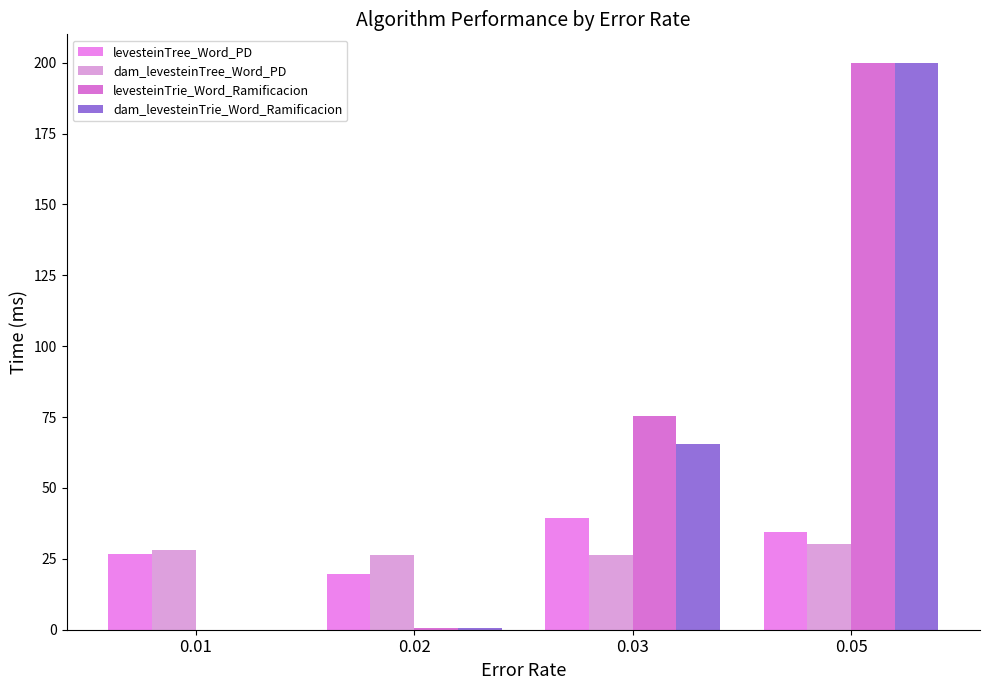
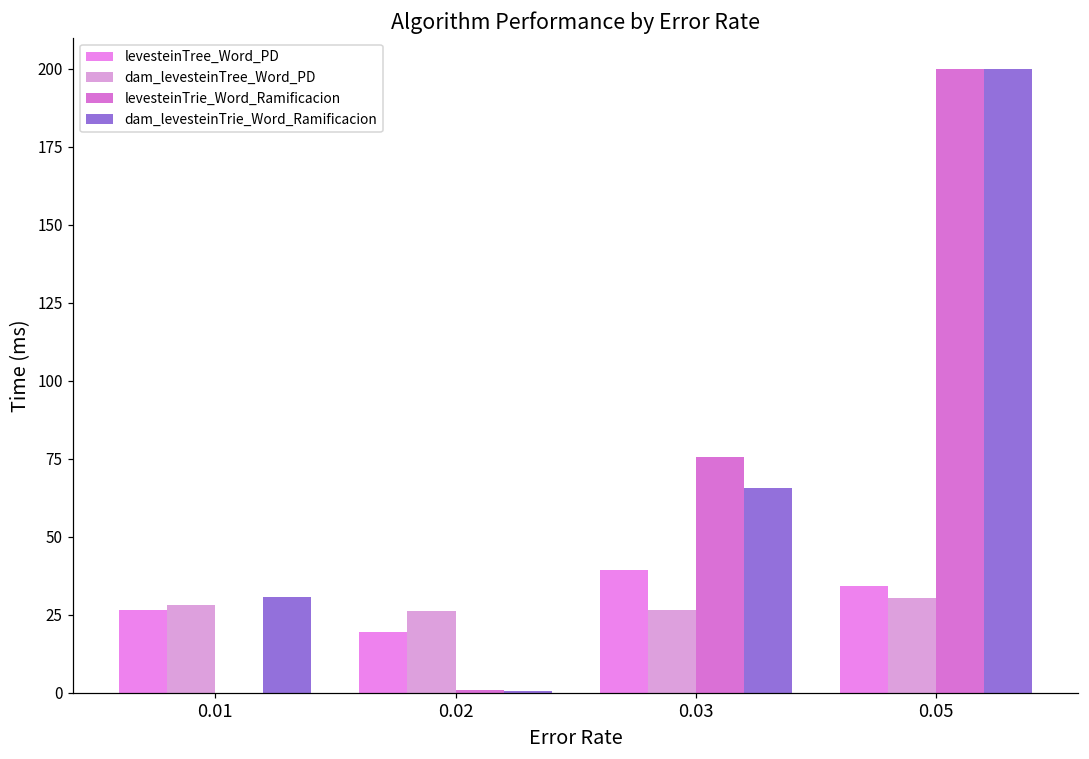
  {
    "dam_levesteinTrie_Word_Ramificacion": {
-     "0.01": 0,
+     "0.01": 31,
      "0.03": 66,
      "0.05": 200
    }
  }
